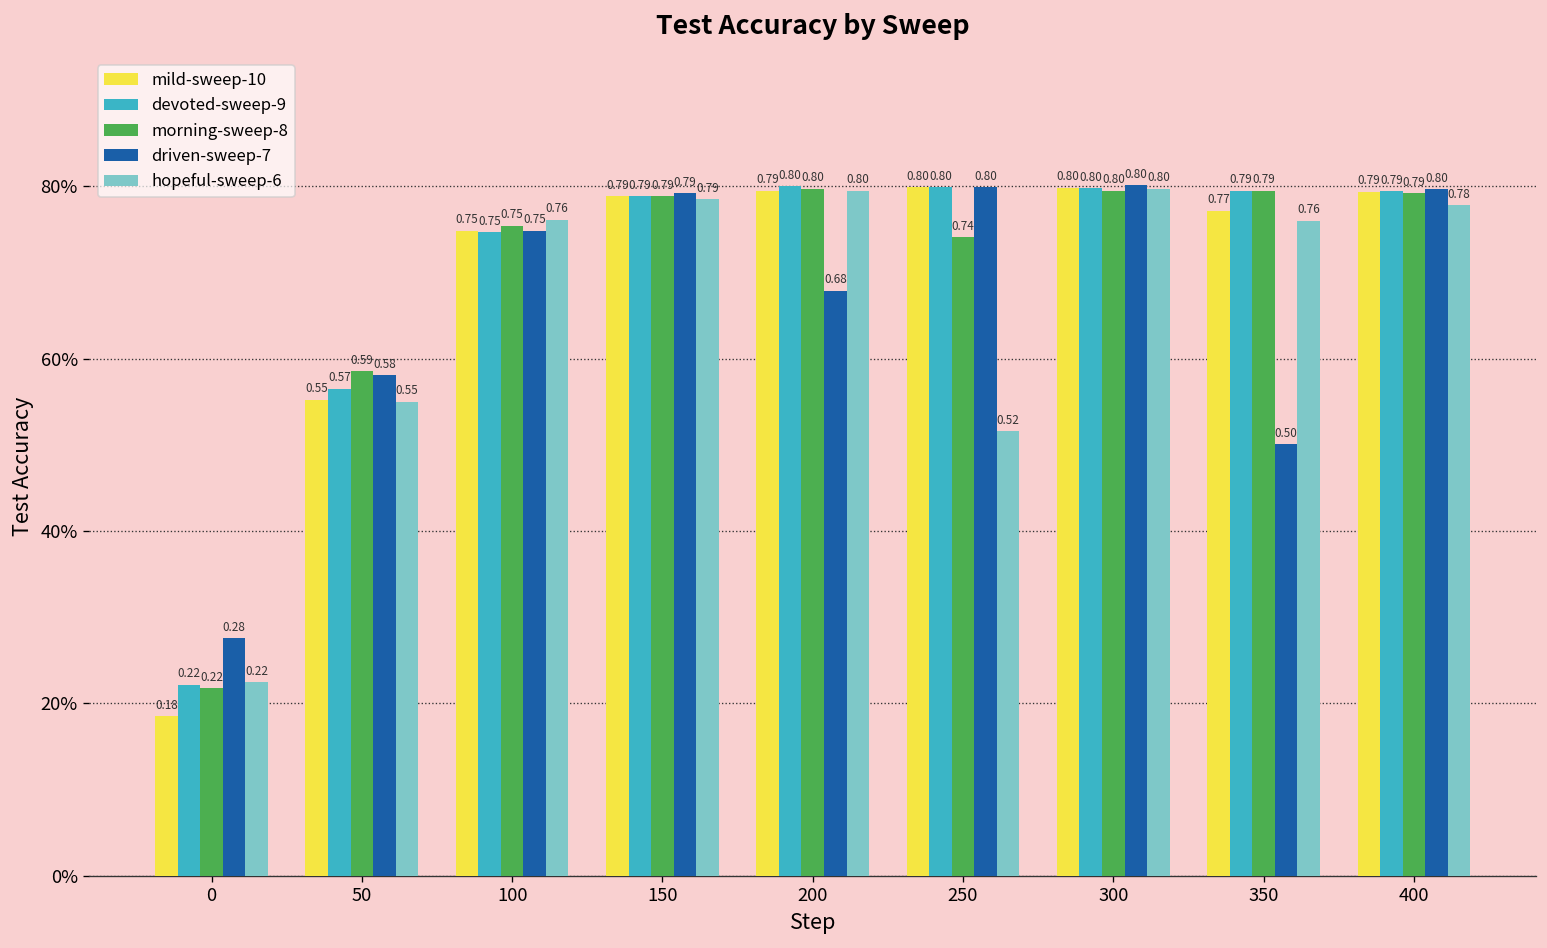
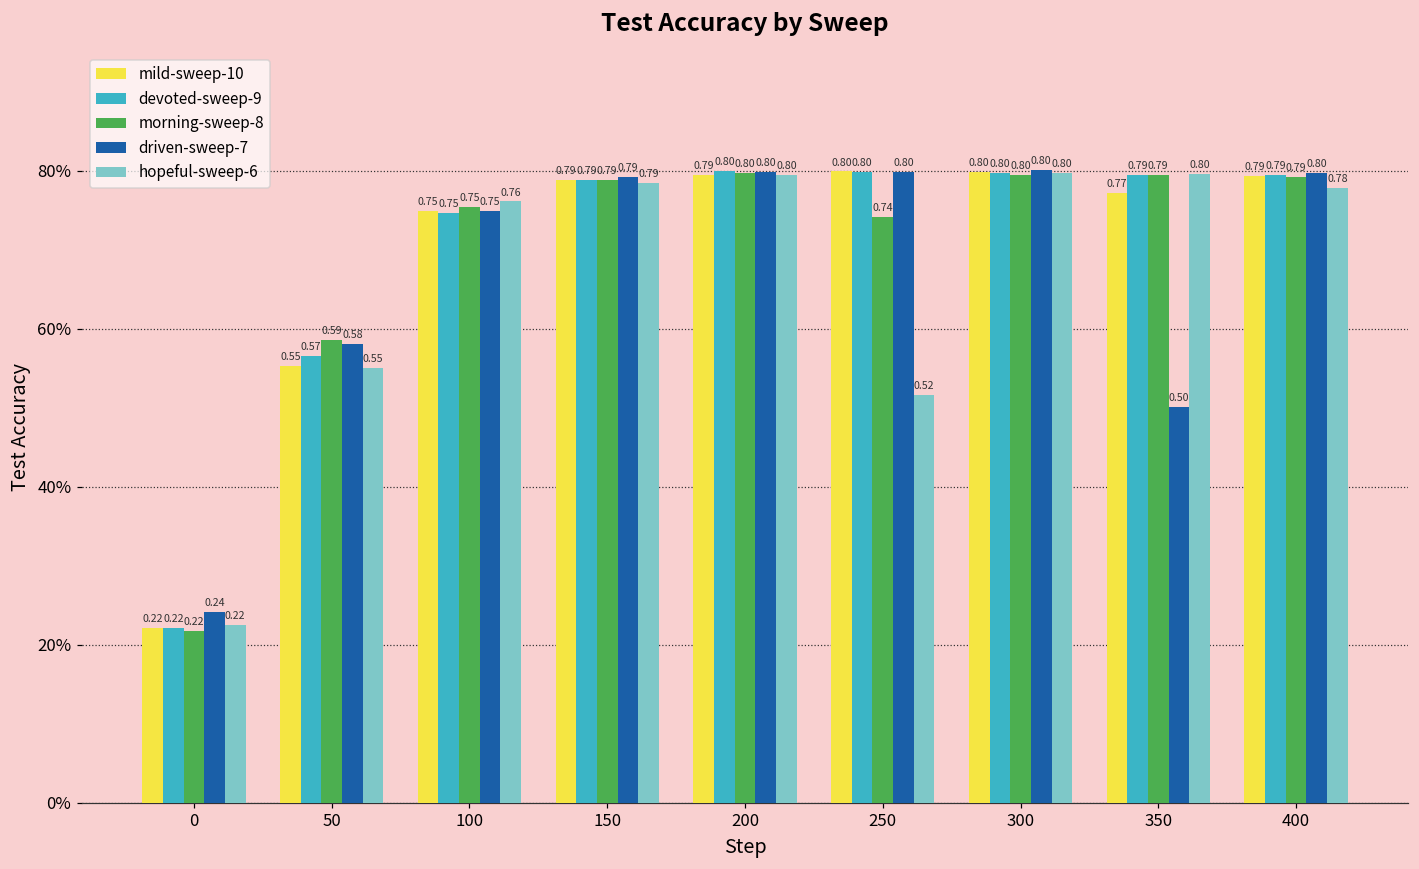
  {
    "mild-sweep-10": {
-     "0": 0.18,
+     "0": 0.22,
      "50": 0.55,
      "100": 0.75,
      "150": 0.79,
      "200": 0.79,
      "250": 0.80,
      "300": 0.80,
      "350": 0.77,
      "400": 0.79
    },
    "devoted-sweep-9": {
      "0": 0.22,
      "50": 0.57,
      "100": 0.75,
      "150": 0.79,
      "200": 0.80,
      "250": 0.80,
      "300": 0.80,
      "350": 0.79,
      "400": 0.79
    },
    "morning-sweep-8": {
      "0": 0.22,
      "50": 0.59,
      "100": 0.75,
      "150": 0.79,
      "200": 0.80,
      "250": 0.74,
      "300": 0.80,
      "350": 0.79,
      "400": 0.79
    },
    "driven-sweep-7": {
-     "0": 0.28,
+     "0": 0.24,
      "50": 0.58,
      "100": 0.75,
      "150": 0.79,
-     "200": 0.68,
+     "200": 0.80,
      "250": 0.80,
      "300": 0.80,
      "350": 0.50,
      "400": 0.80
    },
    "hopeful-sweep-6": {
      "0": 0.22,
      "50": 0.55,
      "100": 0.76,
      "150": 0.79,
      "200": 0.80,
      "250": 0.52,
      "300": 0.80,
-     "350": 0.76,
+     "350": 0.80,
      "400": 0.78
    }
  }
